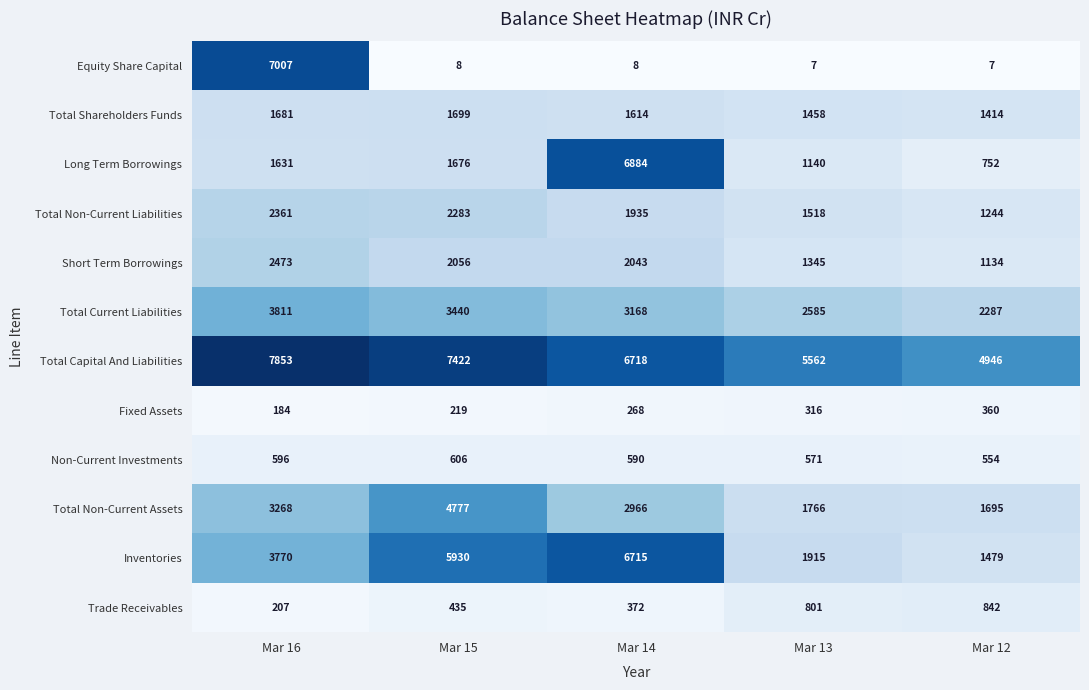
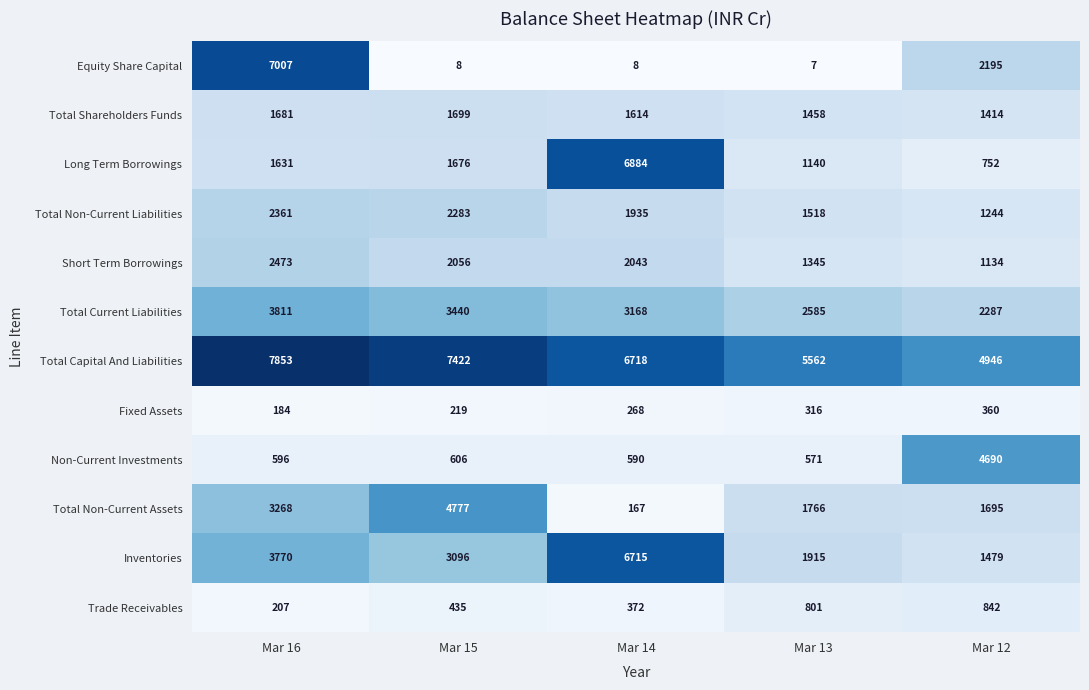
  {
    "Equity Share Capital": {
      "Mar 16": 7007,
      "Mar 15": 8,
      "Mar 14": 8,
      "Mar 13": 7,
-     "Mar 12": 7
+     "Mar 12": 2195
    },
    "Total Shareholders Funds": {
      "Mar 16": 1681,
      "Mar 15": 1699,
      "Mar 14": 1614,
      "Mar 13": 1458,
      "Mar 12": 1414
    },
    "Long Term Borrowings": {
      "Mar 16": 1631,
      "Mar 15": 1676,
      "Mar 14": 6884,
      "Mar 13": 1140,
      "Mar 12": 752
    },
    "Total Non-Current Liabilities": {
      "Mar 16": 2361,
      "Mar 15": 2283,
      "Mar 14": 1935,
      "Mar 13": 1518,
      "Mar 12": 1244
    },
    "Short Term Borrowings": {
      "Mar 16": 2473,
      "Mar 15": 2056,
      "Mar 14": 2043,
      "Mar 13": 1345,
      "Mar 12": 1134
    },
    "Total Current Liabilities": {
      "Mar 16": 3811,
      "Mar 15": 3440,
      "Mar 14": 3168,
      "Mar 13": 2585,
      "Mar 12": 2287
    },
    "Total Capital And Liabilities": {
      "Mar 16": 7853,
      "Mar 15": 7422,
      "Mar 14": 6718,
      "Mar 13": 5562,
      "Mar 12": 4946
    },
    "Fixed Assets": {
      "Mar 16": 184,
      "Mar 15": 219,
      "Mar 14": 268,
      "Mar 13": 316,
      "Mar 12": 360
    },
    "Non-Current Investments": {
      "Mar 16": 596,
      "Mar 15": 606,
      "Mar 14": 590,
      "Mar 13": 571,
-     "Mar 12": 554
+     "Mar 12": 4690
    },
    "Total Non-Current Assets": {
      "Mar 16": 3268,
      "Mar 15": 4777,
-     "Mar 14": 2966,
+     "Mar 14": 167,
      "Mar 13": 1766,
      "Mar 12": 1695
    },
    "Inventories": {
      "Mar 16": 3770,
-     "Mar 15": 5930,
+     "Mar 15": 3096,
      "Mar 14": 6715,
      "Mar 13": 1915,
      "Mar 12": 1479
    },
    "Trade Receivables": {
      "Mar 16": 207,
      "Mar 15": 435,
      "Mar 14": 372,
      "Mar 13": 801,
      "Mar 12": 842
    }
  }
